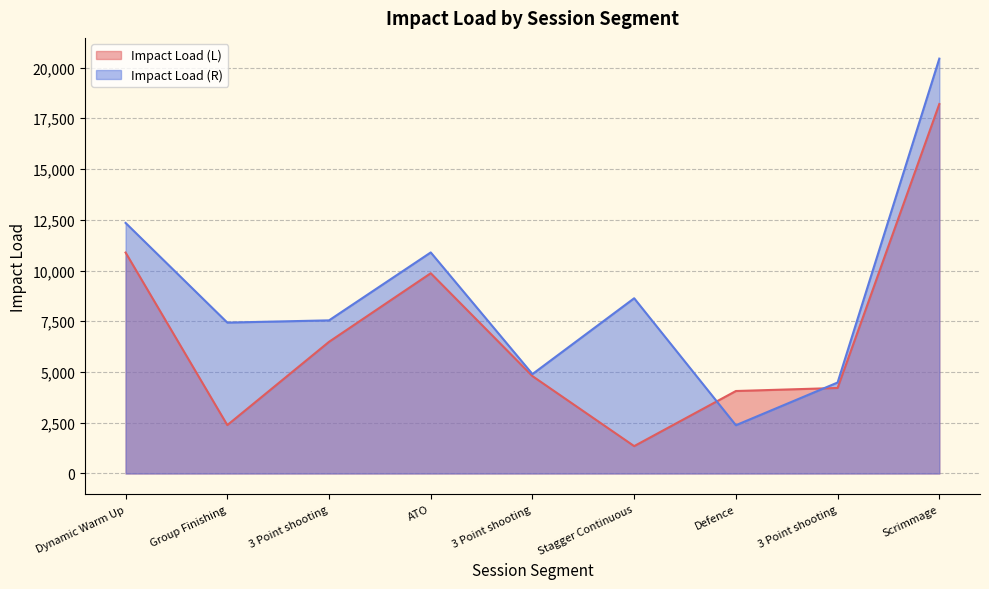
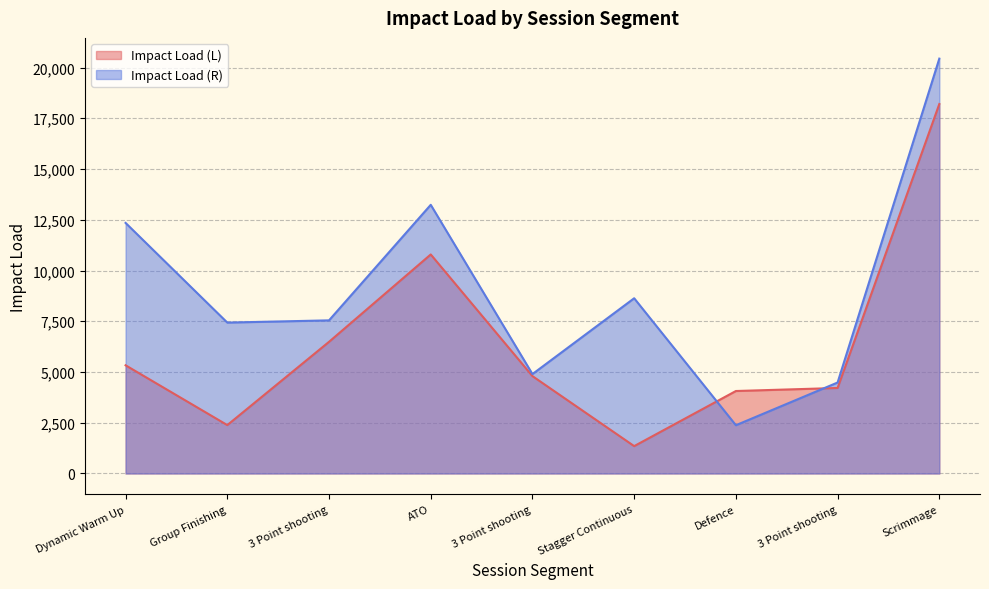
  {
    "Impact Load (L)": {
-     "Dynamic Warm Up": "10,900",
+     "Dynamic Warm Up": "5,300",
      "Group Finishing": "2,400",
-     "ATO": "9,900",
+     "ATO": "10,800",
      "Stagger Continuous": "1,300",
      "Defence": "4,100",
      "Scrimmage": "18,200"
    },
    "Impact Load (R)": {
      "Dynamic Warm Up": "12,300",
      "Group Finishing": "7,400",
-     "ATO": "10,900",
+     "ATO": "13,200",
      "Stagger Continuous": "8,600",
      "Defence": "2,400",
      "Scrimmage": "20,400"
    }
  }
